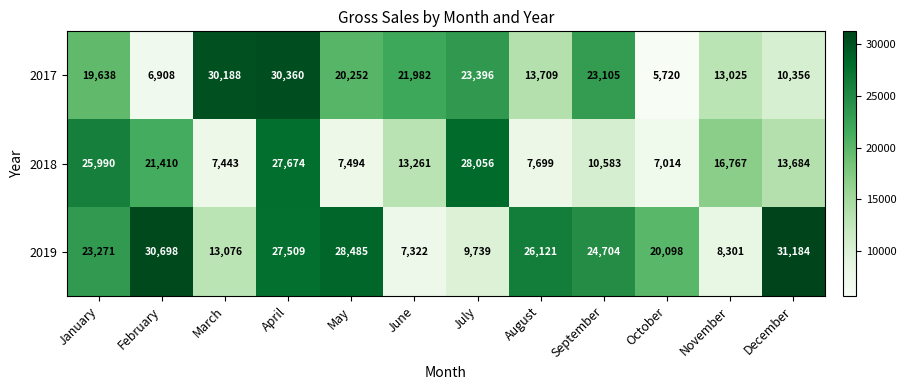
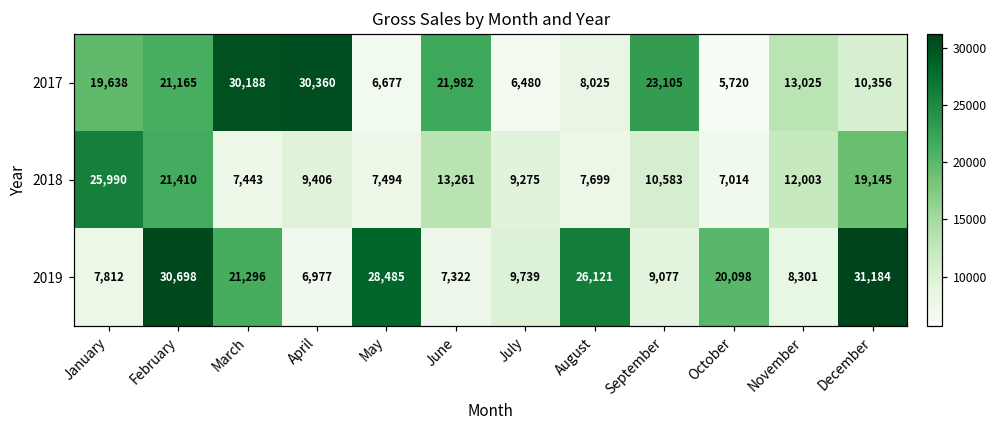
  {
    "2017": {
      "January": "19,638",
-     "February": "6,908",
+     "February": "21,165",
      "March": "30,188",
      "April": "30,360",
-     "May": "20,252",
+     "May": "6,677",
      "June": "21,982",
-     "July": "23,396",
-     "August": "13,709",
+     "July": "6,480",
+     "August": "8,025",
      "September": "23,105",
      "October": "5,720",
      "November": "13,025",
      "December": "10,356"
    },
    "2018": {
      "January": "25,990",
      "February": "21,410",
      "March": "7,443",
-     "April": "27,674",
+     "April": "9,406",
      "May": "7,494",
      "June": "13,261",
-     "July": "28,056",
+     "July": "9,275",
      "August": "7,699",
      "September": "10,583",
      "October": "7,014",
-     "November": "16,767",
-     "December": "13,684"
+     "November": "12,003",
+     "December": "19,145"
    },
    "2019": {
-     "January": "23,271",
+     "January": "7,812",
      "February": "30,698",
-     "March": "13,076",
-     "April": "27,509",
+     "March": "21,296",
+     "April": "6,977",
      "May": "28,485",
      "June": "7,322",
      "July": "9,739",
      "August": "26,121",
-     "September": "24,704",
+     "September": "9,077",
      "October": "20,098",
      "November": "8,301",
      "December": "31,184"
    }
  }
